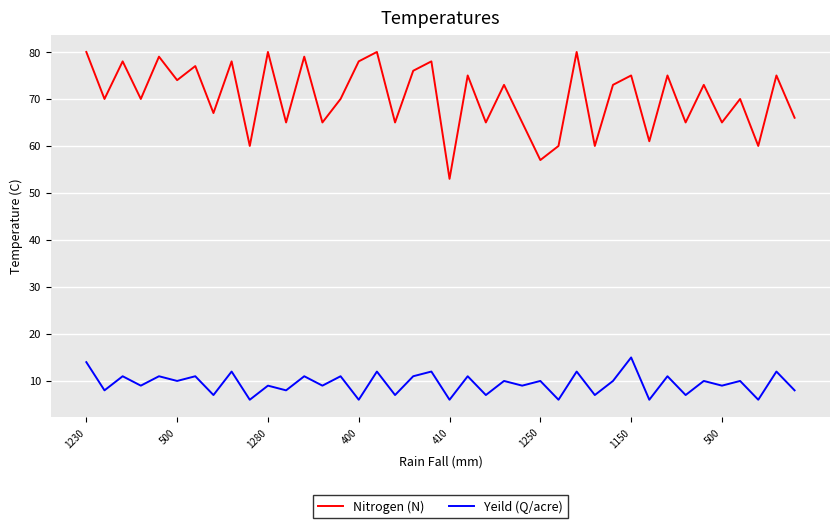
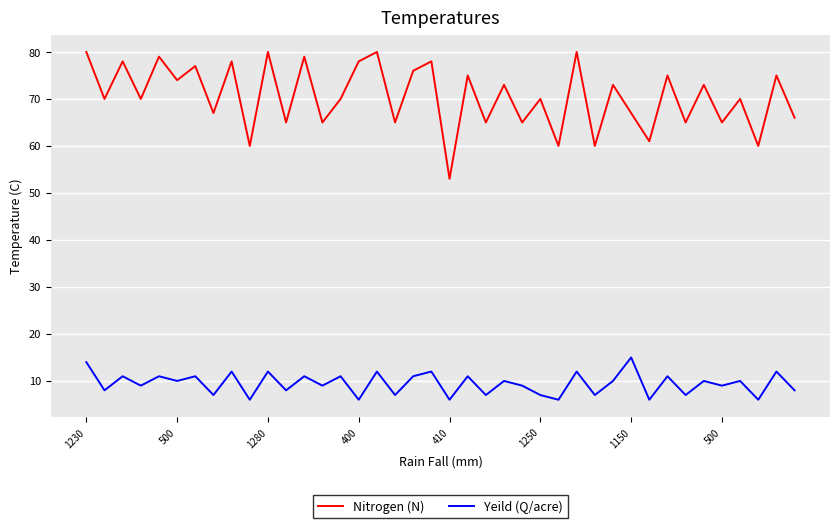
  {
    "Nitrogen (N)": {
      "1230": 80,
      "1280": 80,
      "400": 78,
      "410": 53,
-     "1250": 57,
-     "1150": 75
+     "1250": 70,
+     "1150": 67
    },
    "Yeild (Q/acre)": {
      "1230": 14,
-     "1280": 9,
+     "1280": 12,
      "400": 6,
      "410": 6,
-     "1250": 10,
+     "1250": 7,
      "1150": 15
    }
  }
